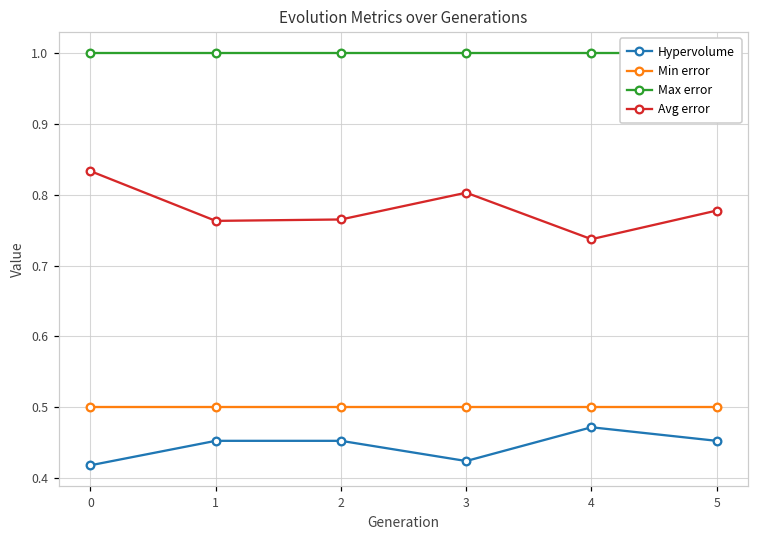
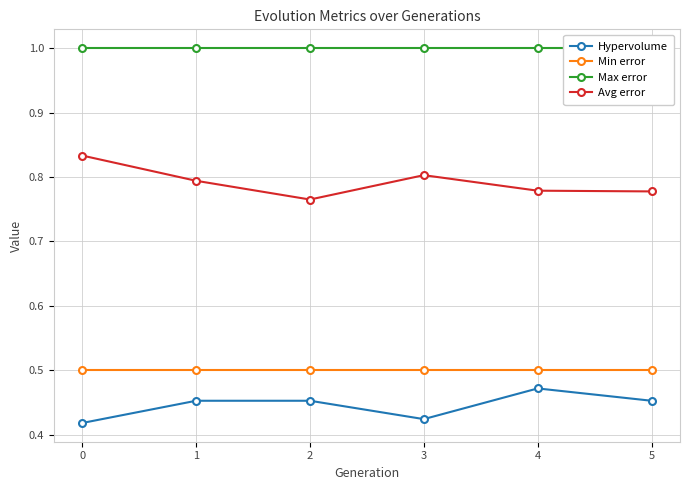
  {
    "Hypervolume": {
      "0": 0.42,
      "1": 0.45,
      "2": 0.45,
      "3": 0.42,
      "4": 0.47,
      "5": 0.45
    },
    "Min error": {
      "0": 0.50,
      "1": 0.50,
      "2": 0.50,
      "3": 0.50,
      "4": 0.50,
      "5": 0.50
    },
    "Max error": {
      "0": 1.00,
      "1": 1.00,
      "2": 1.00,
      "3": 1.00,
      "4": 1.00
    },
    "Avg error": {
      "0": 0.83,
-     "1": 0.76,
+     "1": 0.79,
      "2": 0.76,
      "3": 0.80,
-     "4": 0.74,
+     "4": 0.78,
      "5": 0.78
    }
  }
